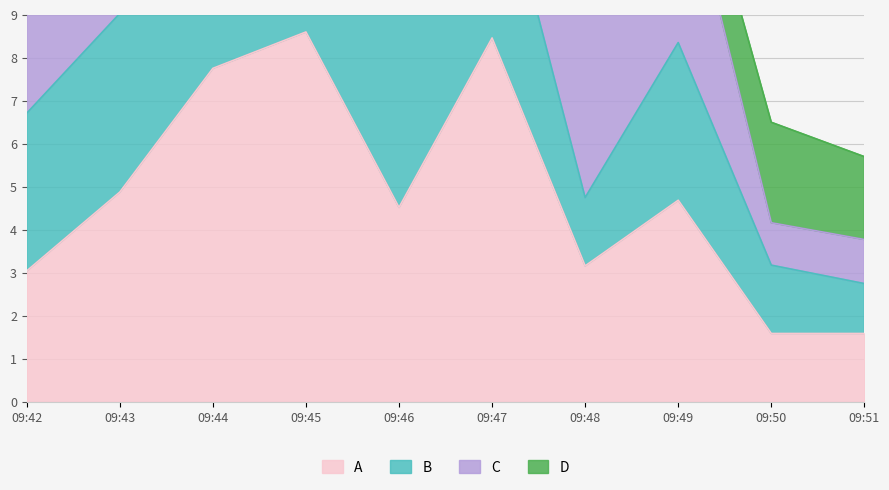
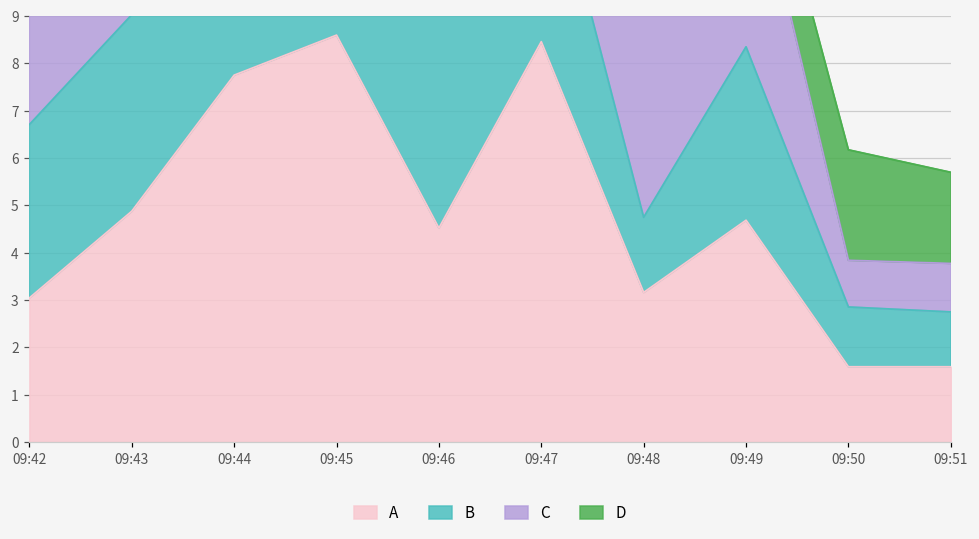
  {
    "A": {
      "09:42": 3.0,
      "09:43": 4.9,
      "09:44": 7.7,
      "09:45": 8.6,
      "09:46": 4.5,
      "09:47": 8.5,
      "09:48": 3.2,
      "09:49": 4.7,
      "09:50": 1.6,
      "09:51": 1.6
    },
    "B": {
      "09:42": 3.7,
      "09:43": 4.2,
      "09:48": 1.6,
      "09:49": 3.7,
-     "09:50": 1.6,
+     "09:50": 1.3,
      "09:51": 1.2
    },
    "C": {
      "09:50": 1.0,
      "09:51": 1.0
    },
    "D": {
      "09:50": 2.3,
      "09:51": 1.9
    }
  }
